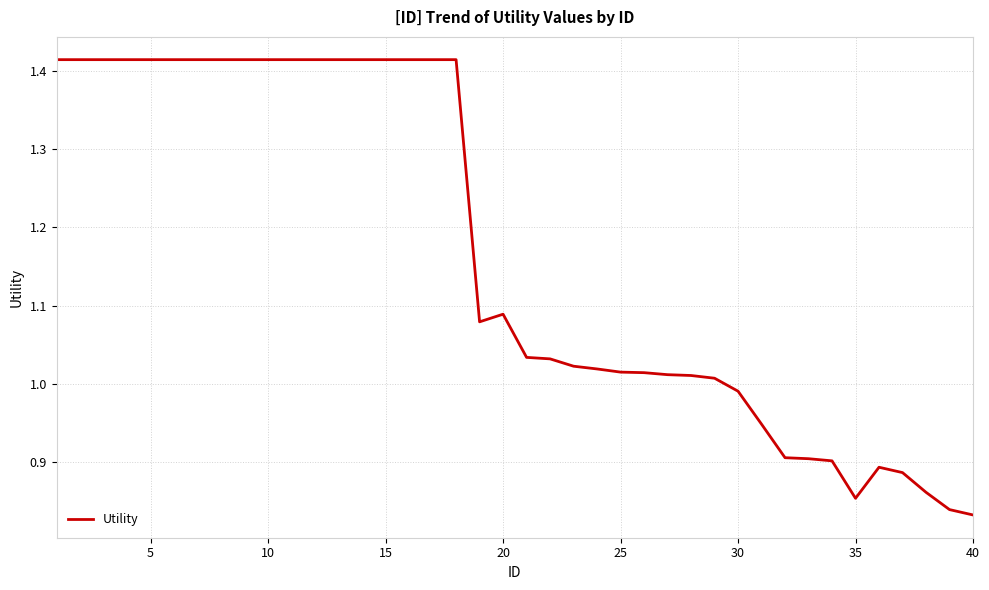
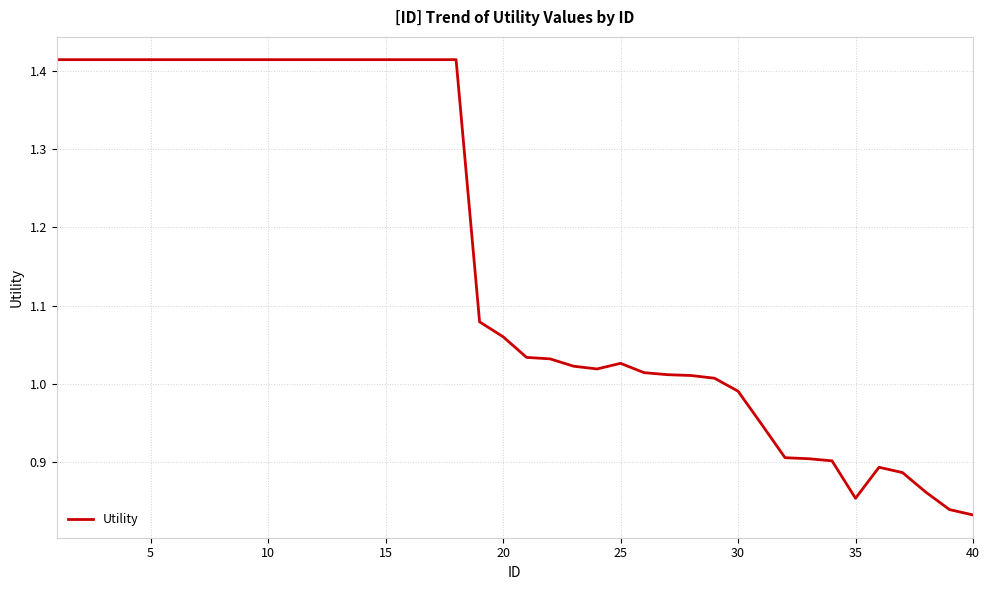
  {
    "5": 1.41,
    "10": 1.41,
    "15": 1.41,
-   "20": 1.09,
-   "25": 1.02,
+   "20": 1.06,
+   "25": 1.03,
    "30": 0.99,
    "35": 0.85,
    "40": 0.83
  }
